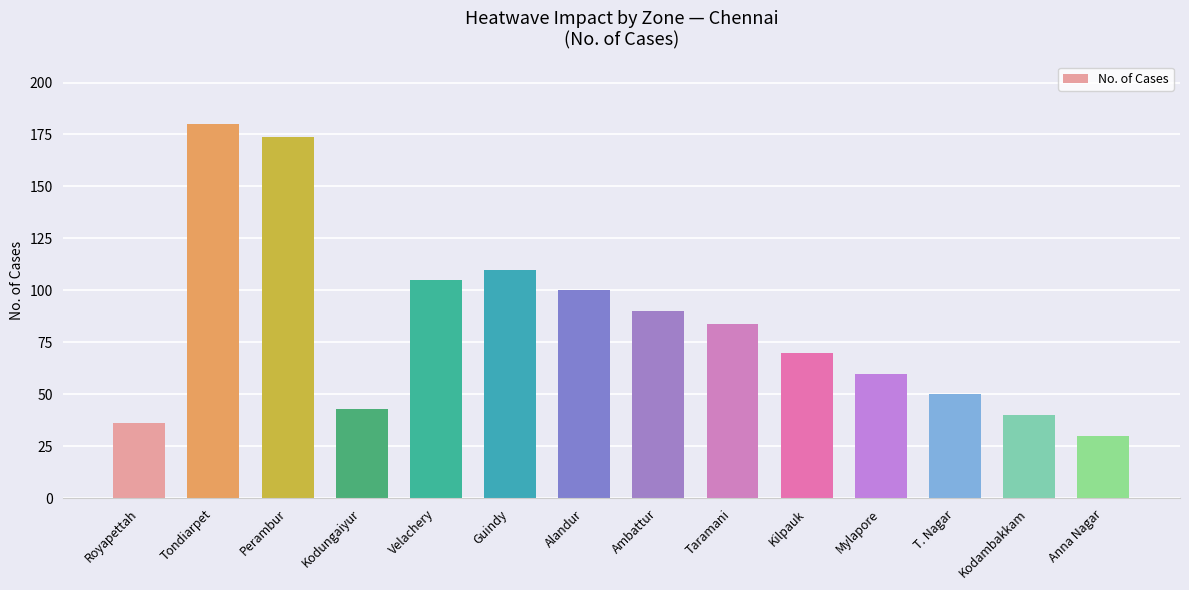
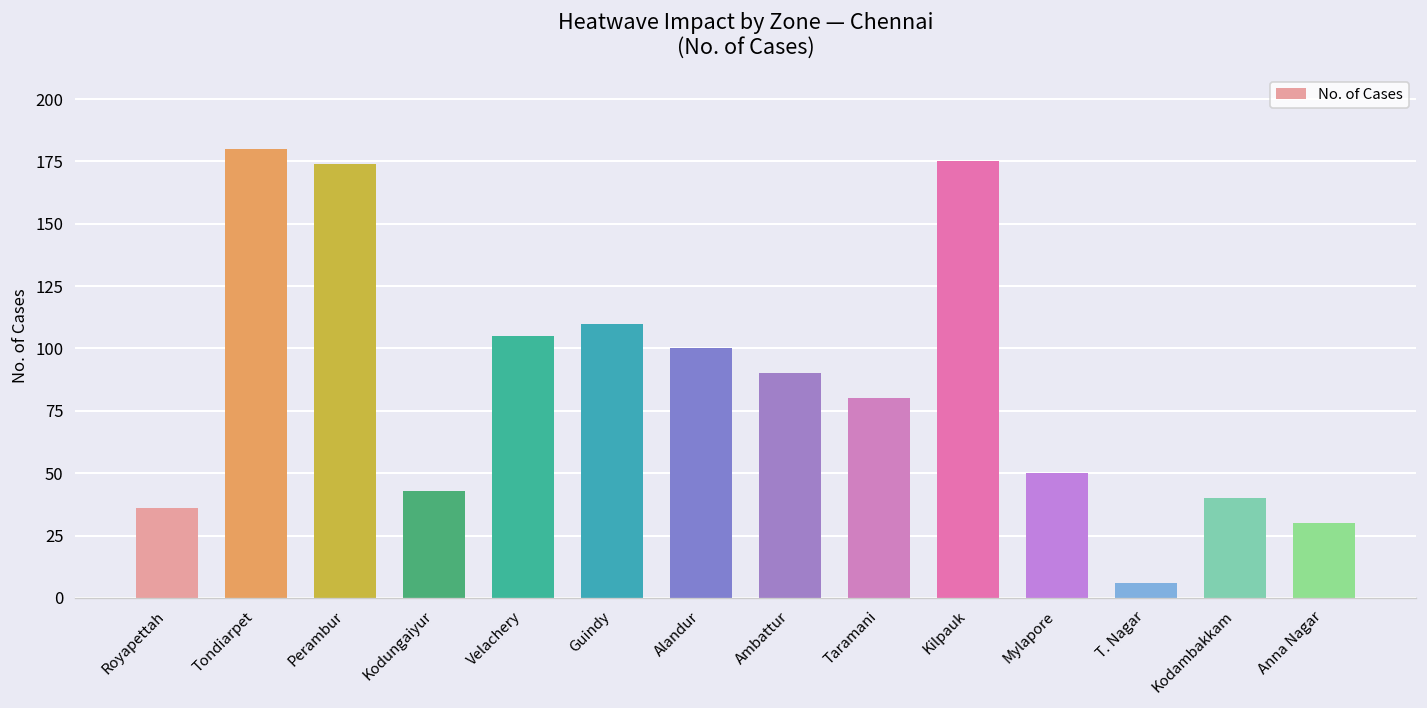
  {
    "Royapettah": 36,
    "Tondiarpet": 180,
    "Perambur": 174,
    "Kodungaiyur": 43,
    "Velachery": 105,
    "Guindy": 110,
    "Alandur": 100,
    "Ambattur": 90,
-   "Taramani": 84,
-   "Kilpauk": 70,
-   "Mylapore": 60,
-   "T. Nagar": 50,
+   "Taramani": 80,
+   "Kilpauk": 175,
+   "Mylapore": 50,
+   "T. Nagar": 6,
    "Kodambakkam": 40,
    "Anna Nagar": 30
  }
